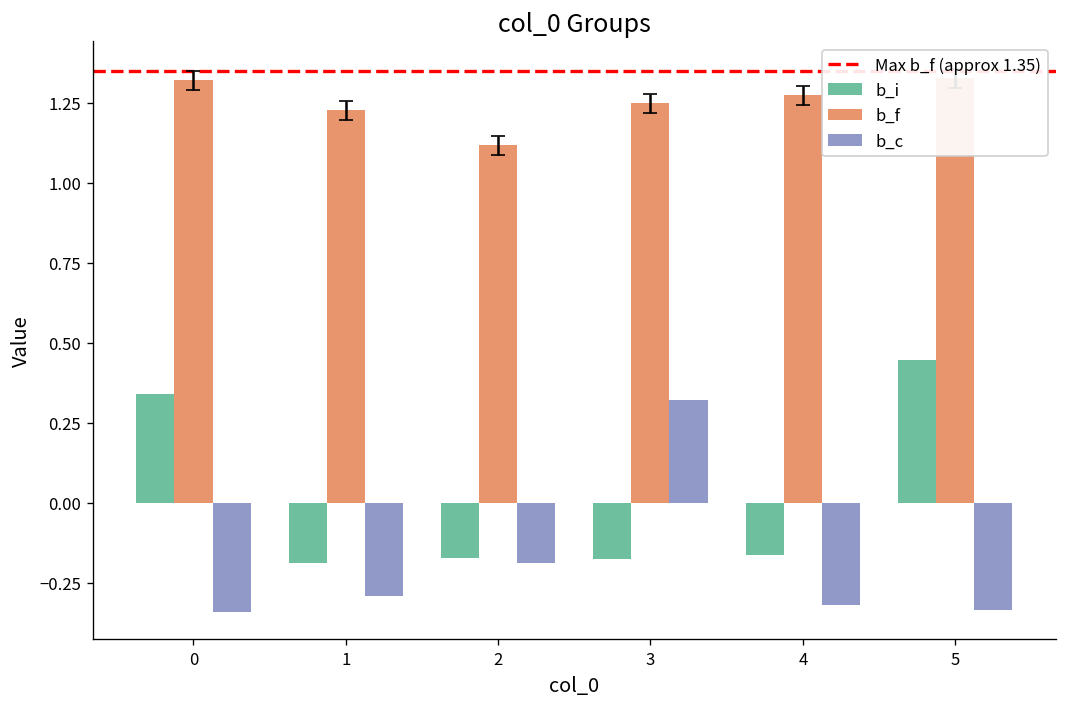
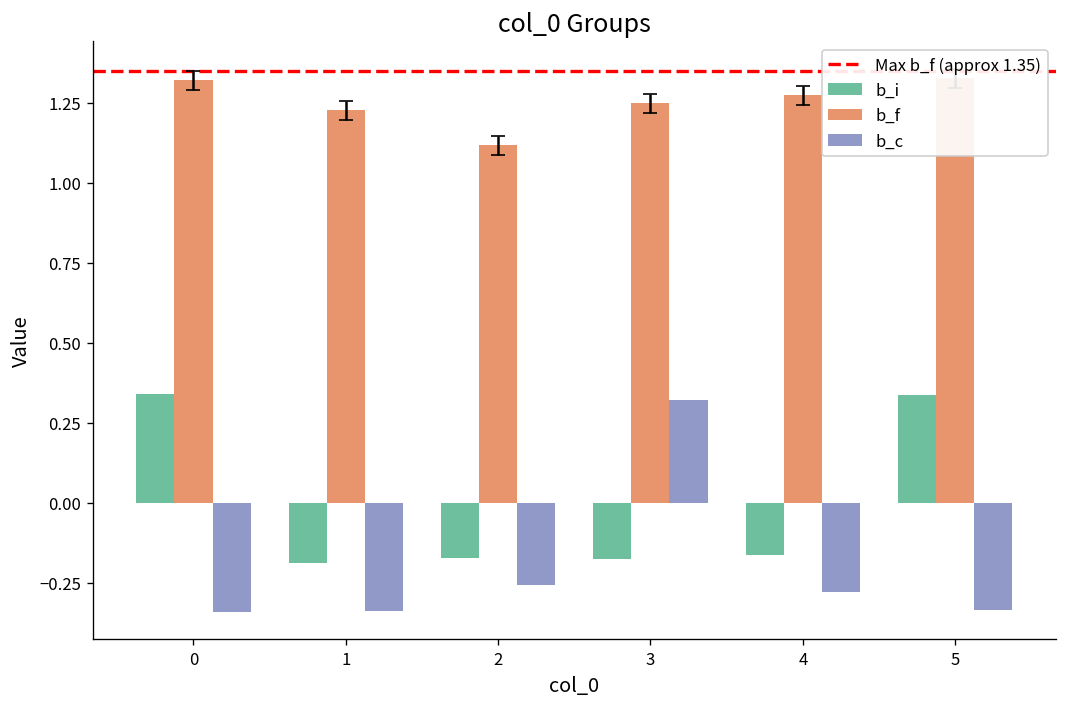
  {
    "b_i": {
      "0": 0.34,
      "1": -0.19,
      "2": -0.17,
      "3": -0.17,
      "4": -0.16,
-     "5": 0.45
+     "5": 0.34
    },
    "b_f": {
      "0": 1.32,
      "1": 1.23,
      "2": 1.12,
      "3": 1.25,
      "4": 1.27
    },
    "b_c": {
      "0": -0.34,
-     "1": -0.29,
-     "2": -0.19,
+     "1": -0.34,
+     "2": -0.26,
      "3": 0.32,
-     "4": -0.32,
+     "4": -0.28,
      "5": -0.33
    }
  }
